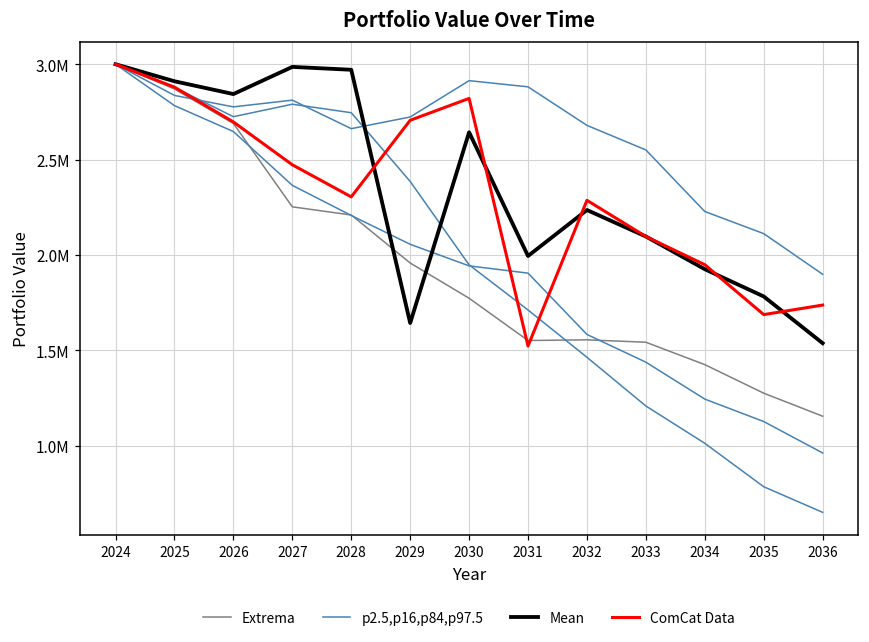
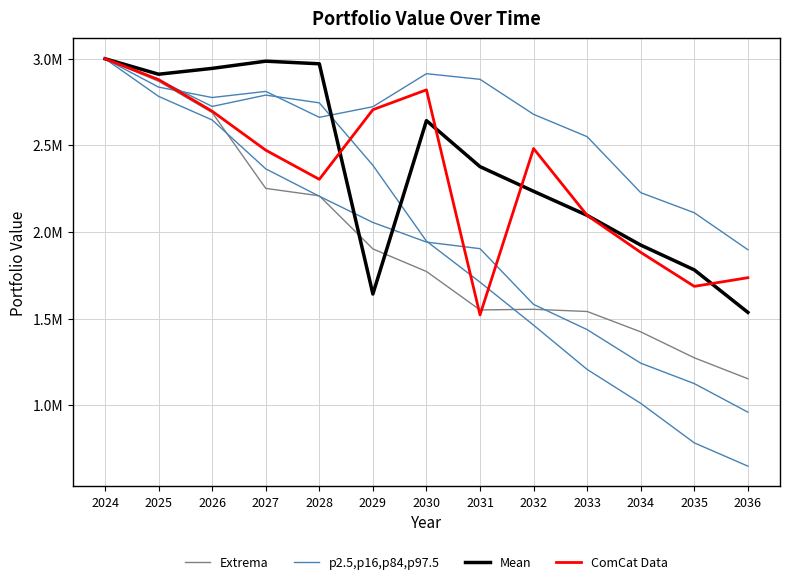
  {
    "Extrema": {
      "2027": 2250000,
-     "2029": 1960000,
+     "2029": 1900000,
      "2030": 1770000,
      "2031": 1550000,
      "2032": 1550000,
      "2033": 1540000,
      "2034": 1420000,
      "2035": 1270000,
      "2036": 1150000
    },
    "Mean": {
      "2025": 2910000,
-     "2026": 2840000,
+     "2026": 2940000,
      "2027": 2990000,
      "2028": 2970000,
      "2029": 1640000,
      "2030": 2640000,
-     "2031": 1990000,
+     "2031": 2380000,
      "2032": 2240000,
      "2034": 1930000,
      "2035": 1780000,
      "2036": 1540000
    },
    "ComCat Data": {
      "2027": 2470000,
      "2028": 2300000,
      "2029": 2710000,
      "2030": 2820000,
      "2031": 1520000,
-     "2032": 2290000,
-     "2034": 1950000,
+     "2032": 2480000,
+     "2034": 1880000,
      "2035": 1690000,
      "2036": 1740000
    }
  }
